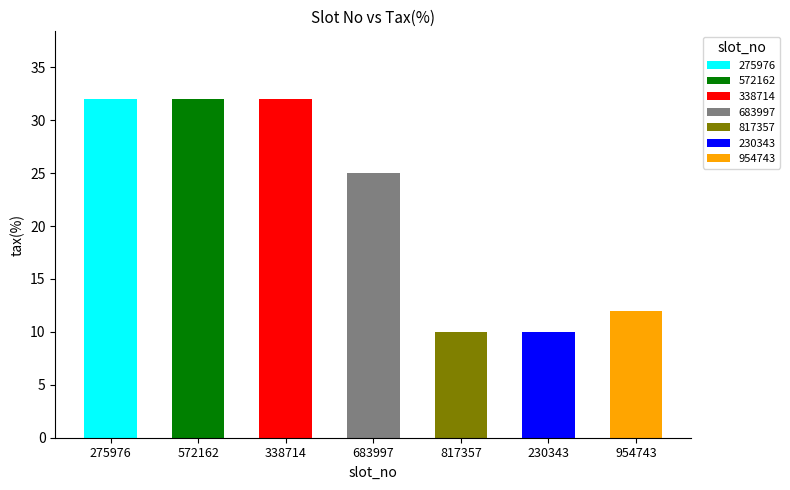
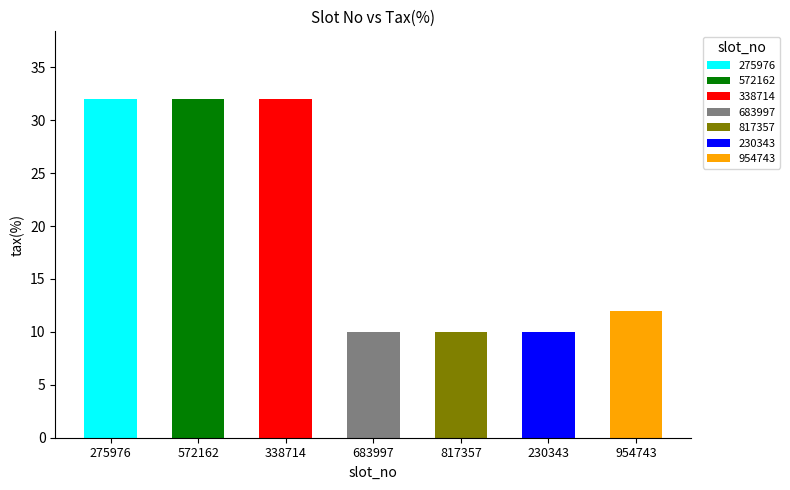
  {
    "275976": 32,
    "572162": 32,
    "338714": 32,
-   "683997": 25,
+   "683997": 10,
    "817357": 10,
    "230343": 10,
    "954743": 12
  }
